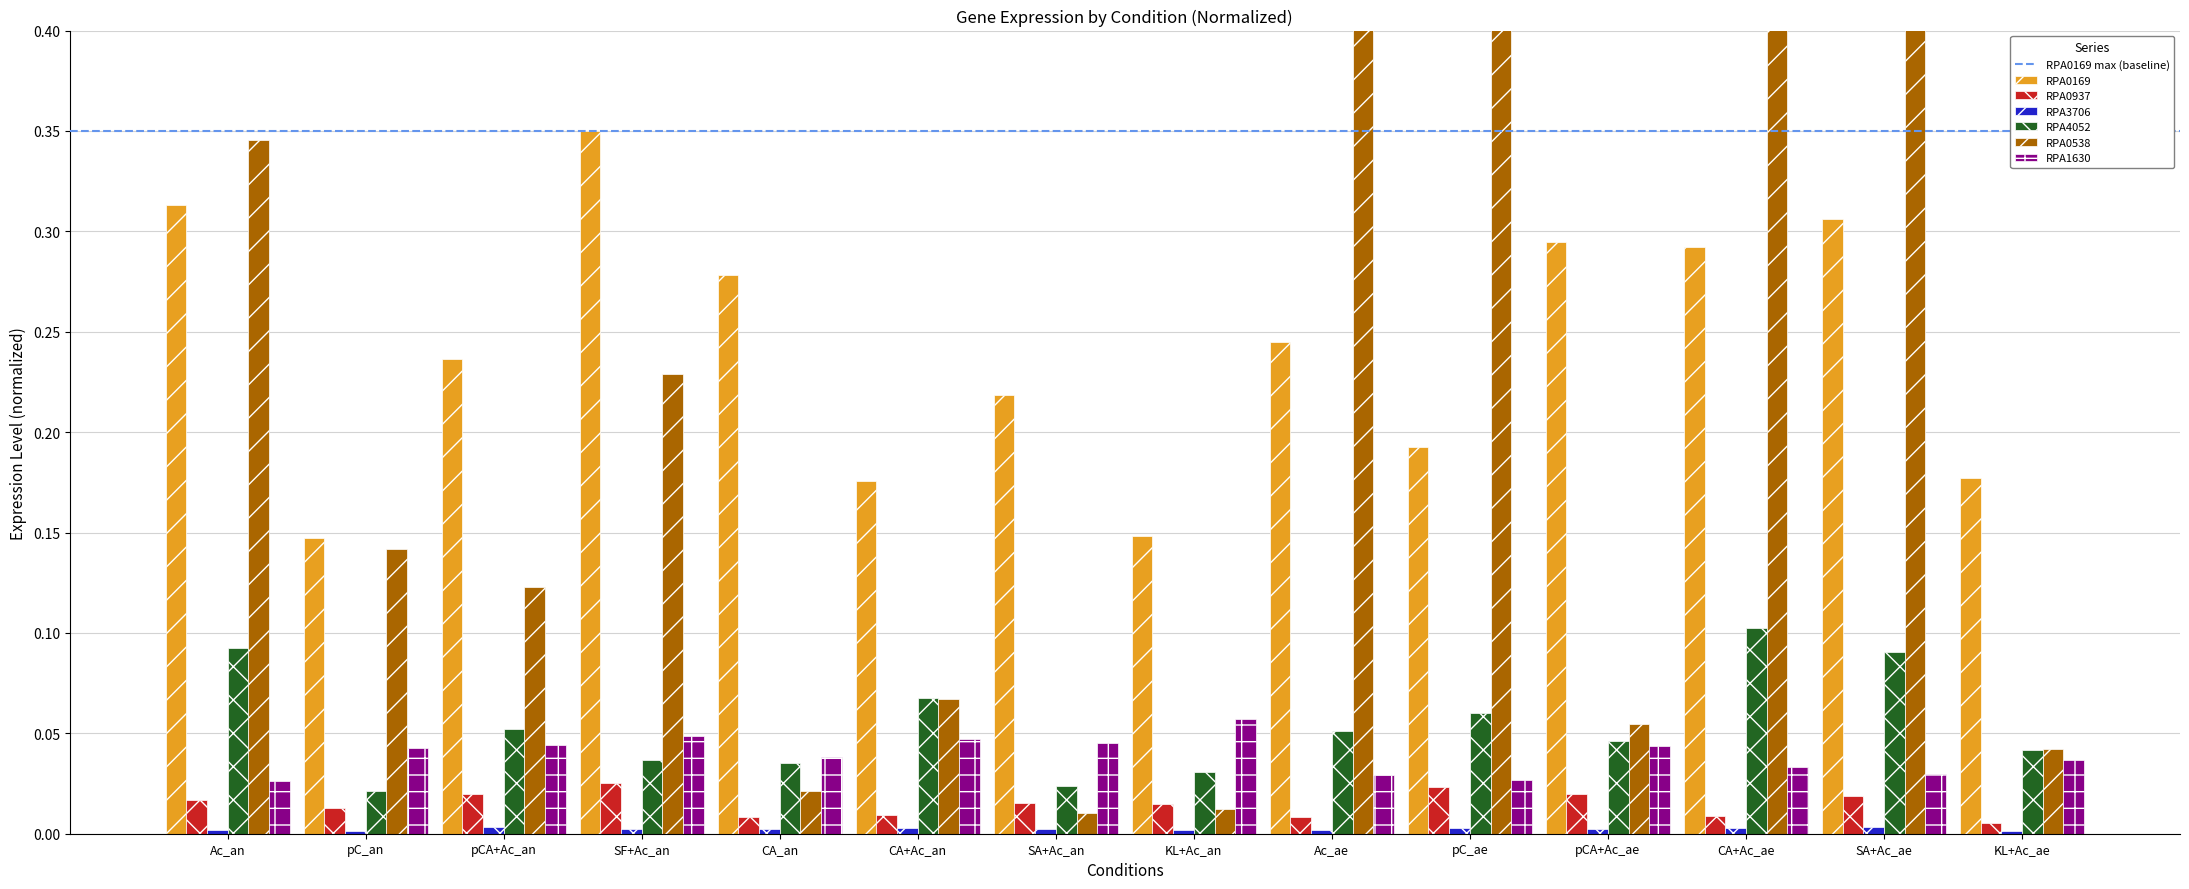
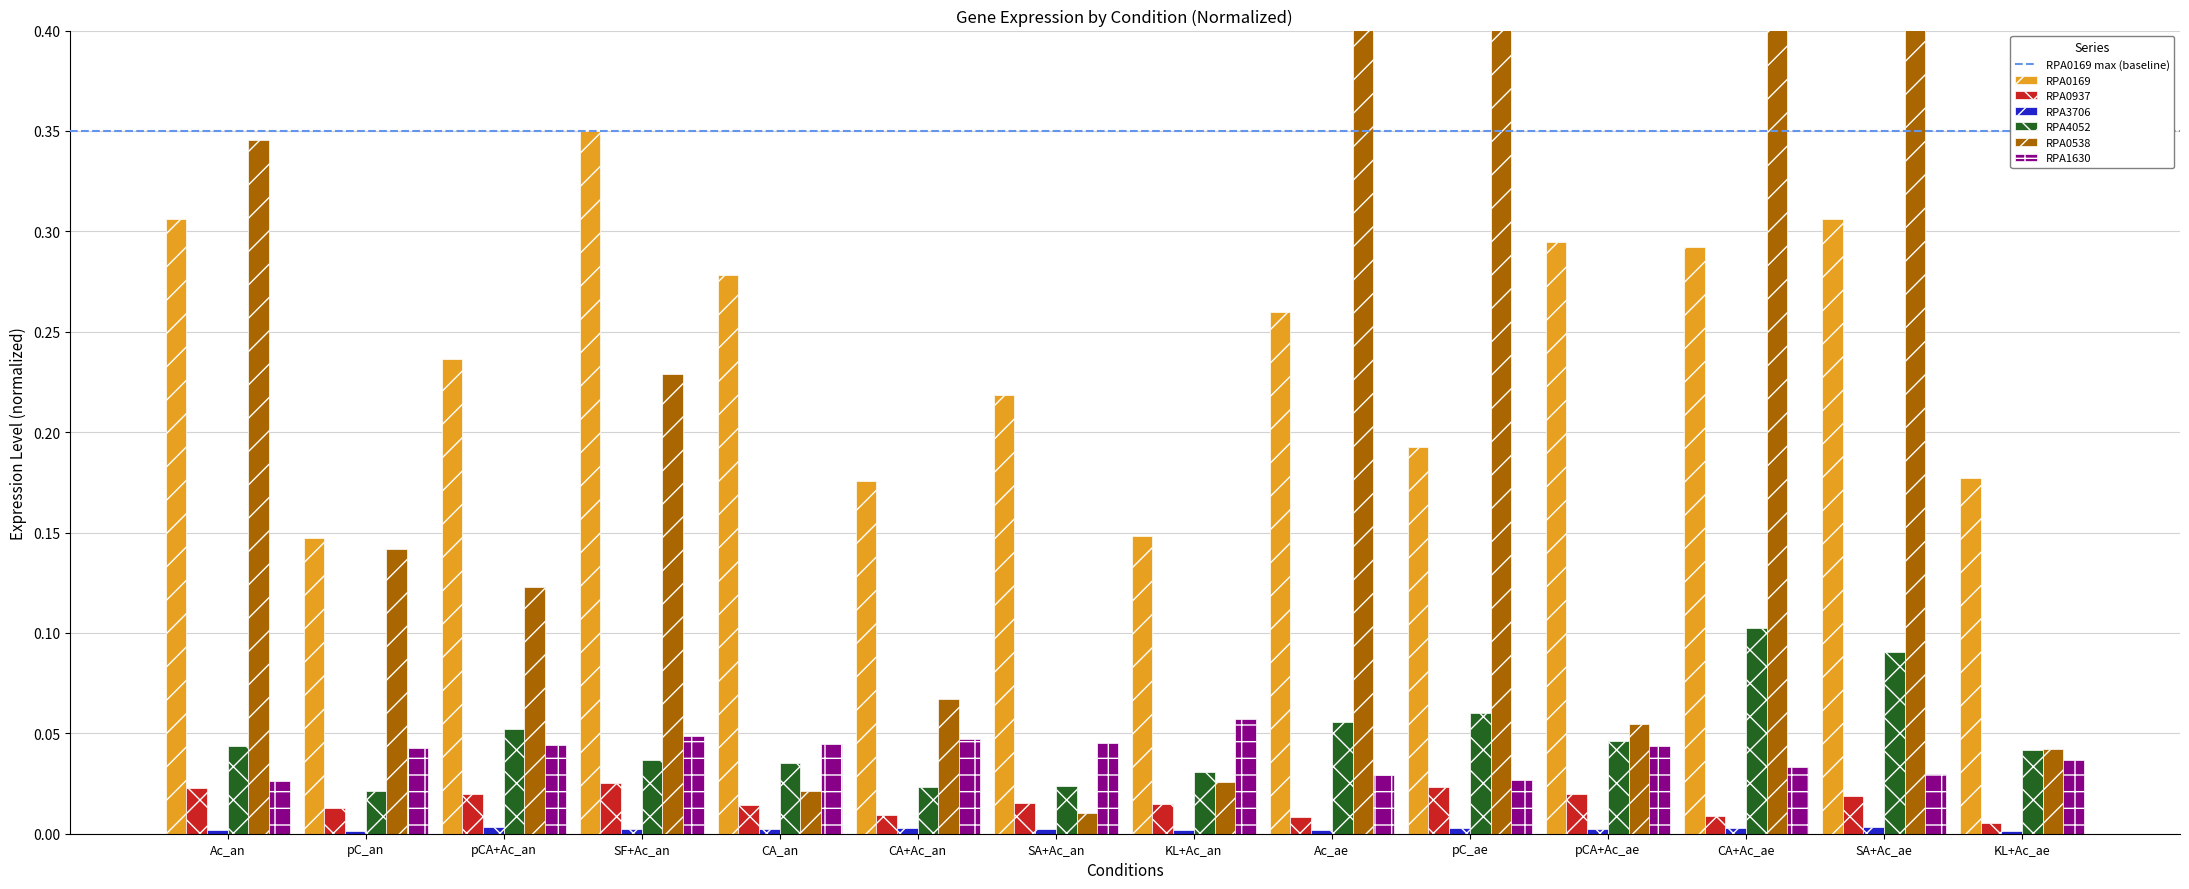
  {
    "RPA0169": {
-     "Ac_an": 0.313,
+     "Ac_an": 0.306,
      "pC_an": 0.147,
      "pCA+Ac_an": 0.237,
      "SF+Ac_an": 0.350,
      "CA_an": 0.278,
      "CA+Ac_an": 0.176,
      "SA+Ac_an": 0.219,
      "KL+Ac_an": 0.148,
-     "Ac_ae": 0.245,
+     "Ac_ae": 0.260,
      "pC_ae": 0.192,
      "pCA+Ac_ae": 0.295,
      "CA+Ac_ae": 0.292,
      "SA+Ac_ae": 0.306,
      "KL+Ac_ae": 0.177
    },
    "RPA0937": {
-     "Ac_an": 0.017,
+     "Ac_an": 0.023,
      "pC_an": 0.013,
      "pCA+Ac_an": 0.020,
      "SF+Ac_an": 0.025,
-     "CA_an": 0.008,
+     "CA_an": 0.014,
      "CA+Ac_an": 0.009,
      "SA+Ac_an": 0.015,
      "KL+Ac_an": 0.015,
      "Ac_ae": 0.008,
      "pC_ae": 0.023,
      "pCA+Ac_ae": 0.020,
      "CA+Ac_ae": 0.009,
      "SA+Ac_ae": 0.019,
      "KL+Ac_ae": 0.005
    },
    "RPA3706": {
      "Ac_an": 0.002,
      "pC_an": 0.002,
      "pCA+Ac_an": 0.003,
      "SF+Ac_an": 0.002,
      "CA_an": 0.002,
      "CA+Ac_an": 0.003,
      "SA+Ac_an": 0.002,
      "KL+Ac_an": 0.002,
      "Ac_ae": 0.002,
      "pC_ae": 0.003,
      "pCA+Ac_ae": 0.002,
      "CA+Ac_ae": 0.003,
      "SA+Ac_ae": 0.004,
      "KL+Ac_ae": 0.001
    },
    "RPA4052": {
-     "Ac_an": 0.093,
+     "Ac_an": 0.044,
      "pC_an": 0.021,
      "pCA+Ac_an": 0.052,
      "SF+Ac_an": 0.037,
      "CA_an": 0.035,
-     "CA+Ac_an": 0.068,
+     "CA+Ac_an": 0.023,
      "SA+Ac_an": 0.024,
      "KL+Ac_an": 0.031,
-     "Ac_ae": 0.051,
+     "Ac_ae": 0.056,
      "pC_ae": 0.060,
      "pCA+Ac_ae": 0.046,
      "CA+Ac_ae": 0.102,
      "SA+Ac_ae": 0.091,
      "KL+Ac_ae": 0.042
    },
    "RPA0538": {
      "Ac_an": 0.346,
      "pC_an": 0.142,
      "pCA+Ac_an": 0.123,
      "SF+Ac_an": 0.229,
      "CA_an": 0.021,
      "CA+Ac_an": 0.067,
      "SA+Ac_an": 0.010,
-     "KL+Ac_an": 0.012,
+     "KL+Ac_an": 0.026,
      "pCA+Ac_ae": 0.054,
      "KL+Ac_ae": 0.042
    },
    "RPA1630": {
      "Ac_an": 0.026,
      "pC_an": 0.043,
      "pCA+Ac_an": 0.044,
      "SF+Ac_an": 0.049,
-     "CA_an": 0.038,
+     "CA_an": 0.045,
      "CA+Ac_an": 0.047,
      "SA+Ac_an": 0.045,
      "KL+Ac_an": 0.057,
      "Ac_ae": 0.029,
      "pC_ae": 0.027,
      "pCA+Ac_ae": 0.044,
      "CA+Ac_ae": 0.033,
      "SA+Ac_ae": 0.030,
      "KL+Ac_ae": 0.037
    }
  }
